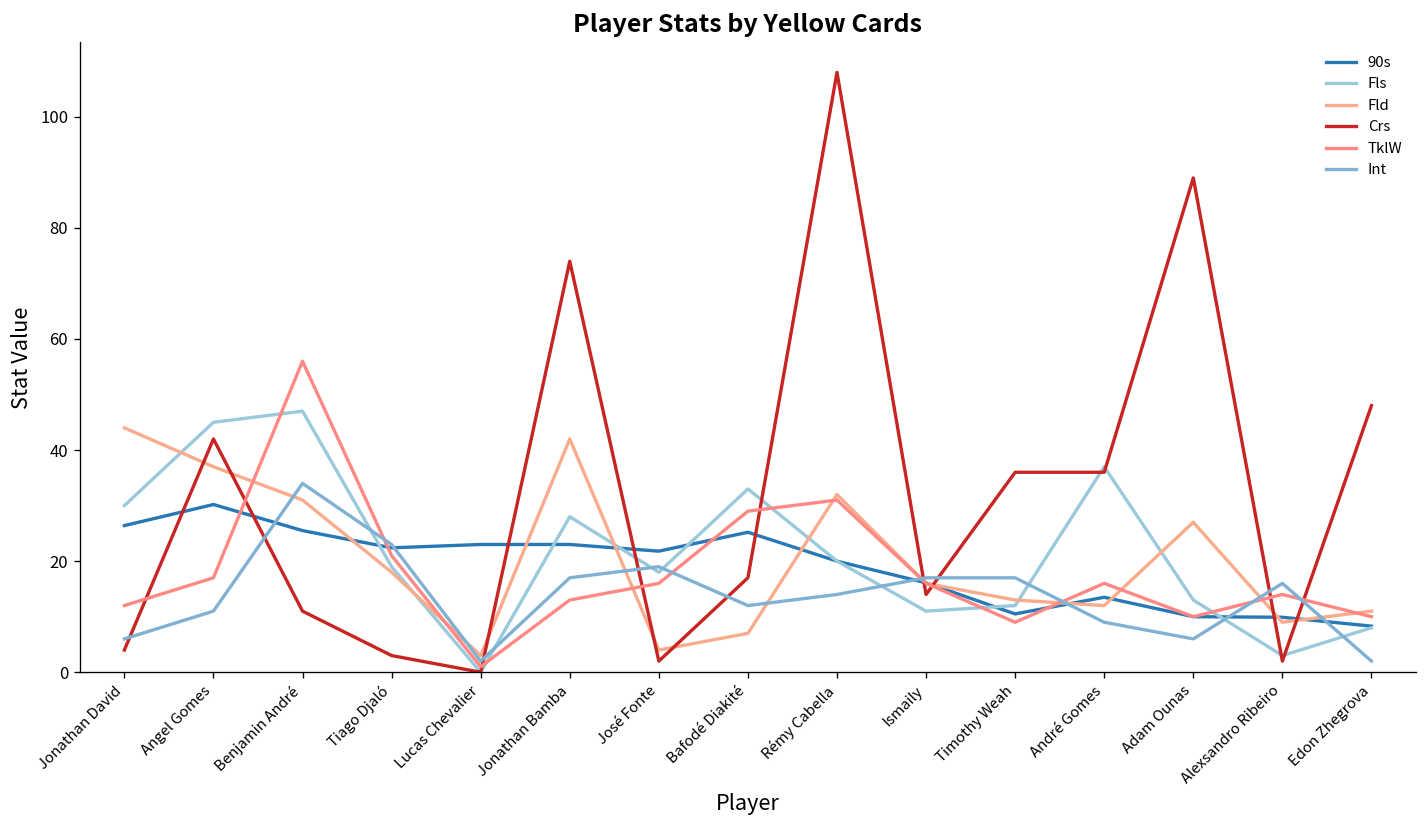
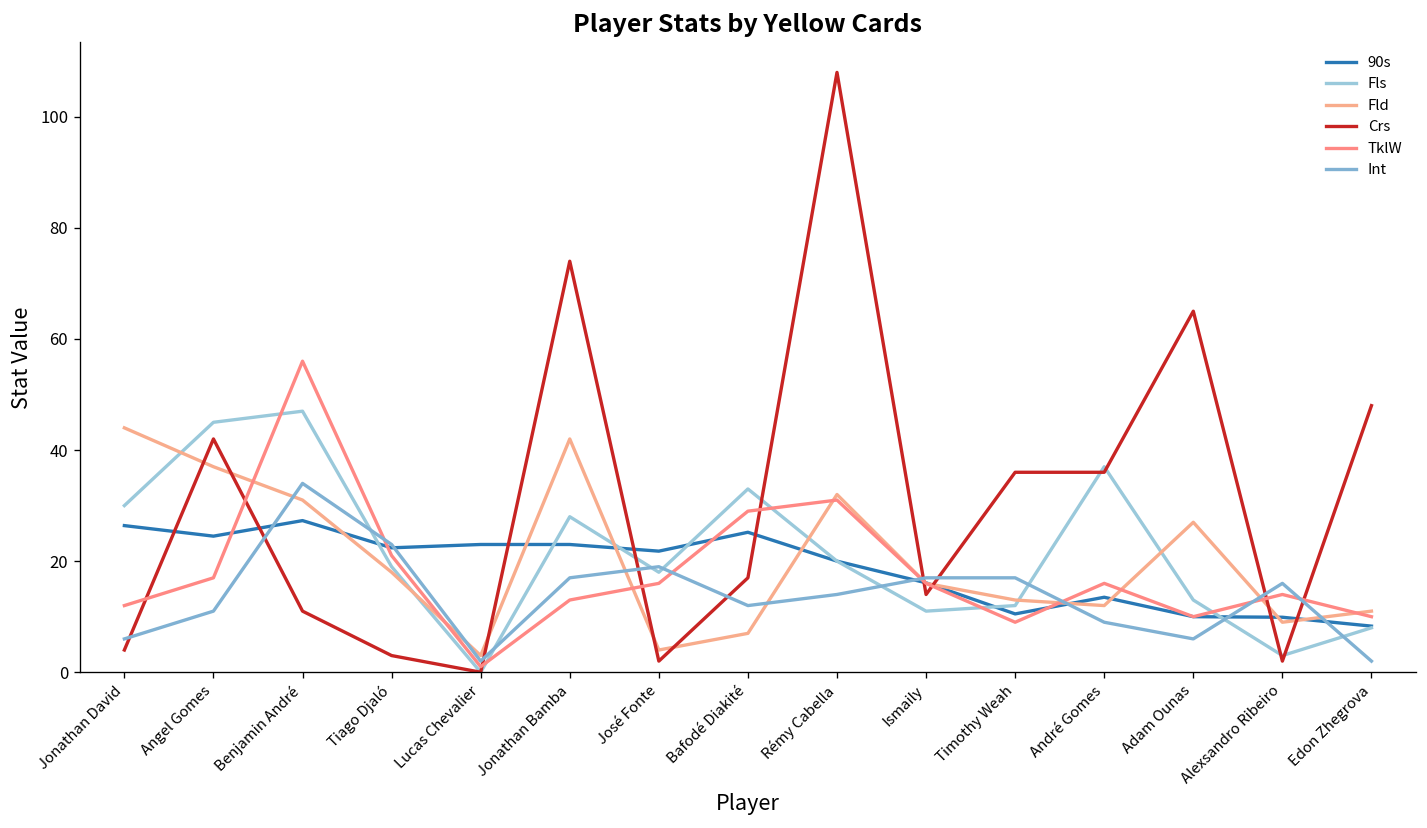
  {
    "90s": {
      "Jonathan David": 26,
-     "Angel Gomes": 30,
-     "Benjamin André": 26,
+     "Angel Gomes": 25,
+     "Benjamin André": 27,
      "Tiago Djaló": 22,
      "Lucas Chevalier": 23,
      "Jonathan Bamba": 23,
      "José Fonte": 22,
      "Bafodé Diakité": 25,
      "Timothy Weah": 11,
      "André Gomes": 14,
      "Alexsandro Ribeiro": 10
    },
    "Crs": {
      "Jonathan David": 4,
      "Angel Gomes": 42,
      "Benjamin André": 11,
      "Tiago Djaló": 3,
      "Jonathan Bamba": 74,
      "José Fonte": 2,
      "Bafodé Diakité": 17,
      "Rémy Cabella": 108,
      "Ismaily": 14,
      "Timothy Weah": 36,
      "André Gomes": 36,
-     "Adam Ounas": 89,
+     "Adam Ounas": 65,
      "Alexsandro Ribeiro": 2,
      "Edon Zhegrova": 48
    }
  }
